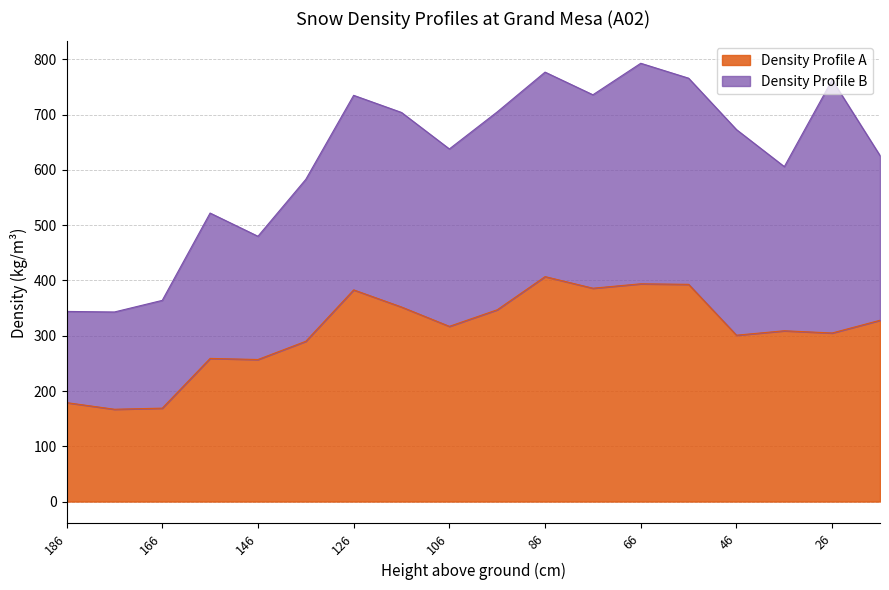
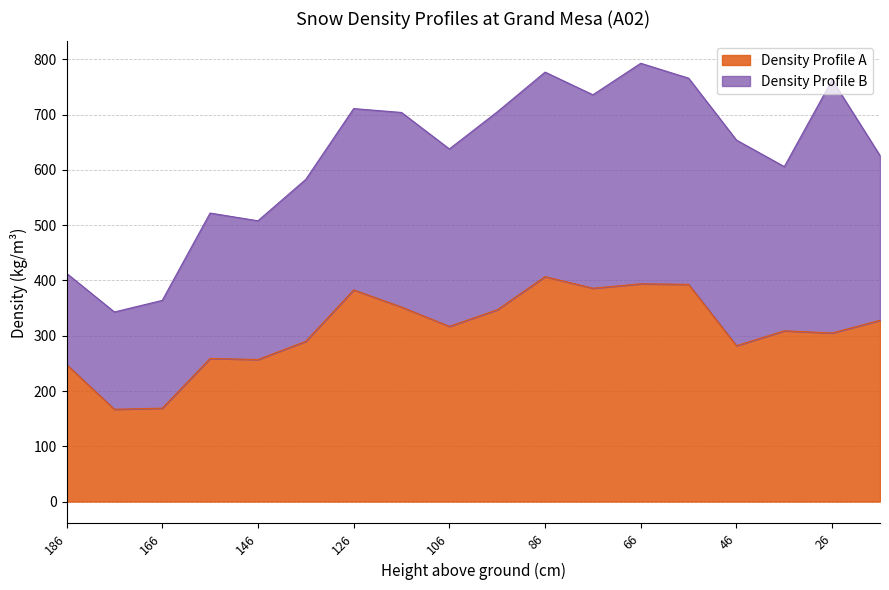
  {
    "Density Profile A": {
-     "186": 180,
+     "186": 250,
      "166": 170,
      "146": 260,
      "126": 380,
      "106": 320,
      "86": 410,
      "66": 390,
-     "46": 300,
+     "46": 280,
      "26": 310
    },
    "Density Profile B": {
      "186": 170,
      "166": 200,
-     "146": 220,
-     "126": 350,
+     "146": 250,
+     "126": 330,
      "106": 320,
      "86": 370,
      "66": 400,
      "46": 370
    }
  }
